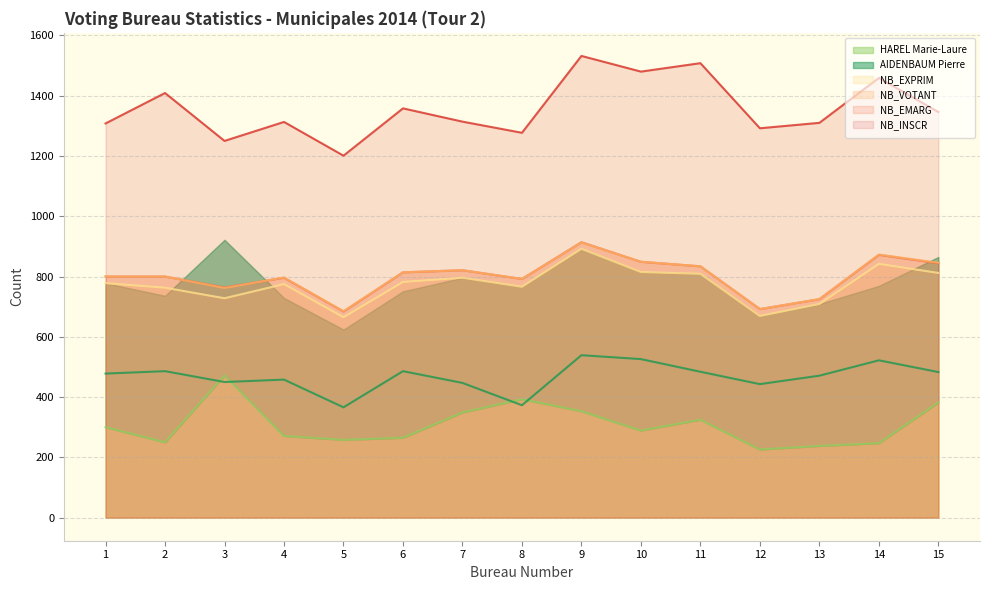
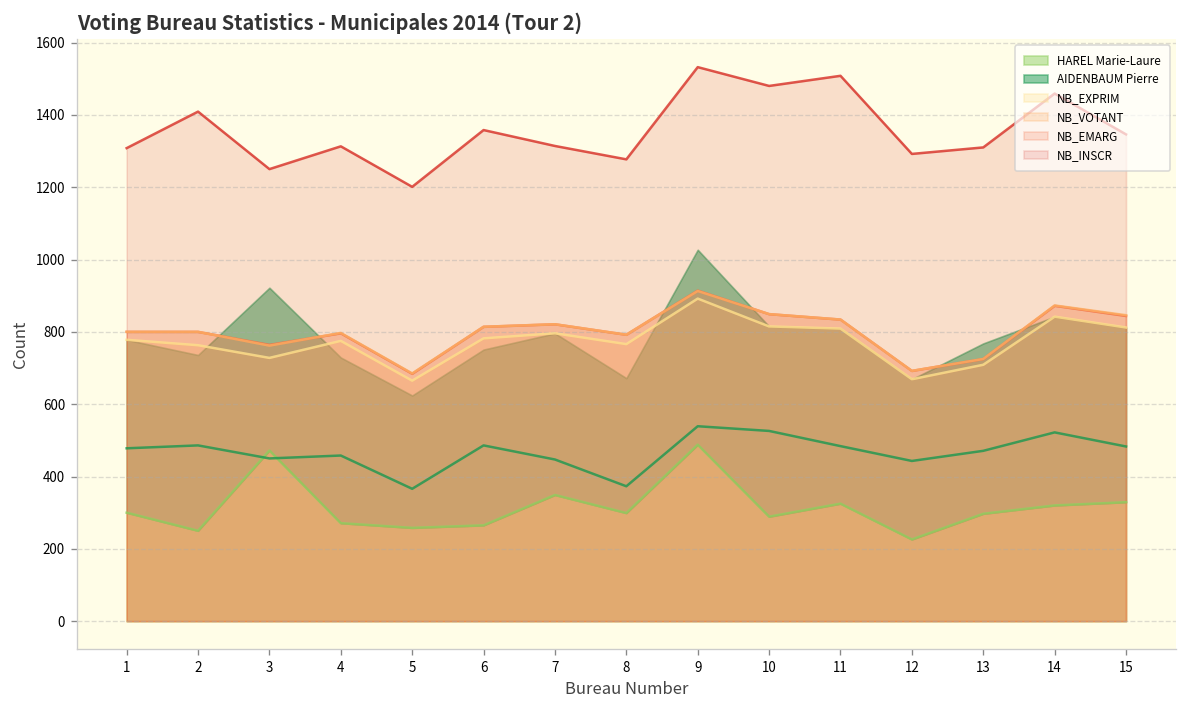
  {
    "HAREL Marie-Laure": {
      "1": 300,
      "2": 250,
      "3": 470,
      "4": 270,
      "5": 260,
      "6": 270,
      "7": 350,
-     "8": 390,
-     "9": 350,
+     "8": 300,
+     "9": 490,
      "10": 290,
      "11": 330,
      "12": 230,
-     "13": 240,
-     "14": 250,
-     "15": 380
+     "13": 300,
+     "14": 320,
+     "15": 330
    }
  }
